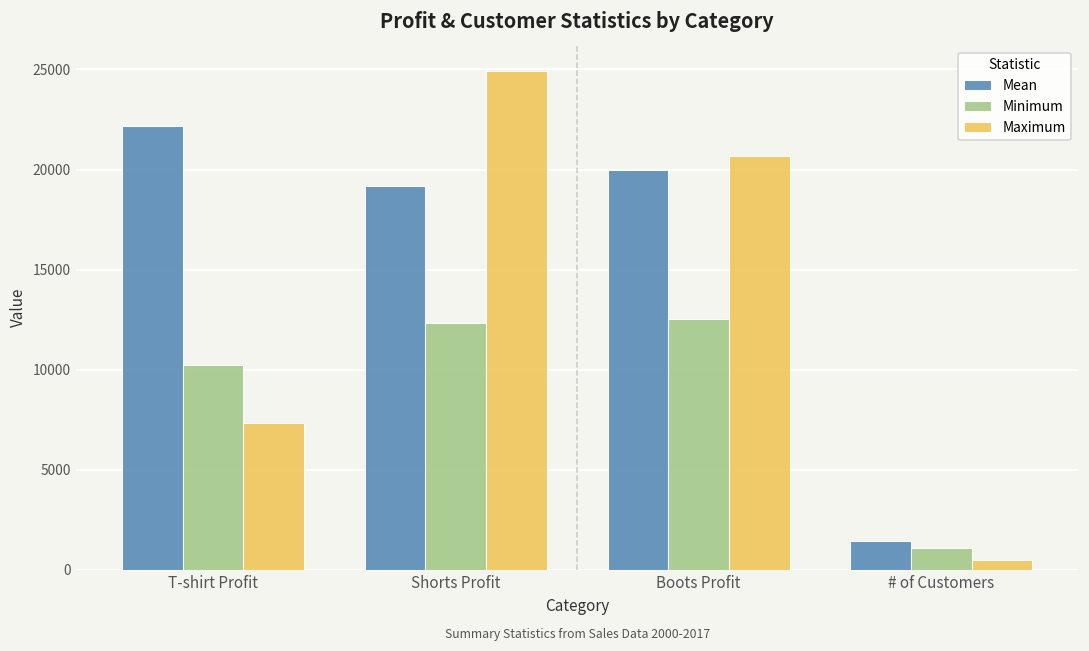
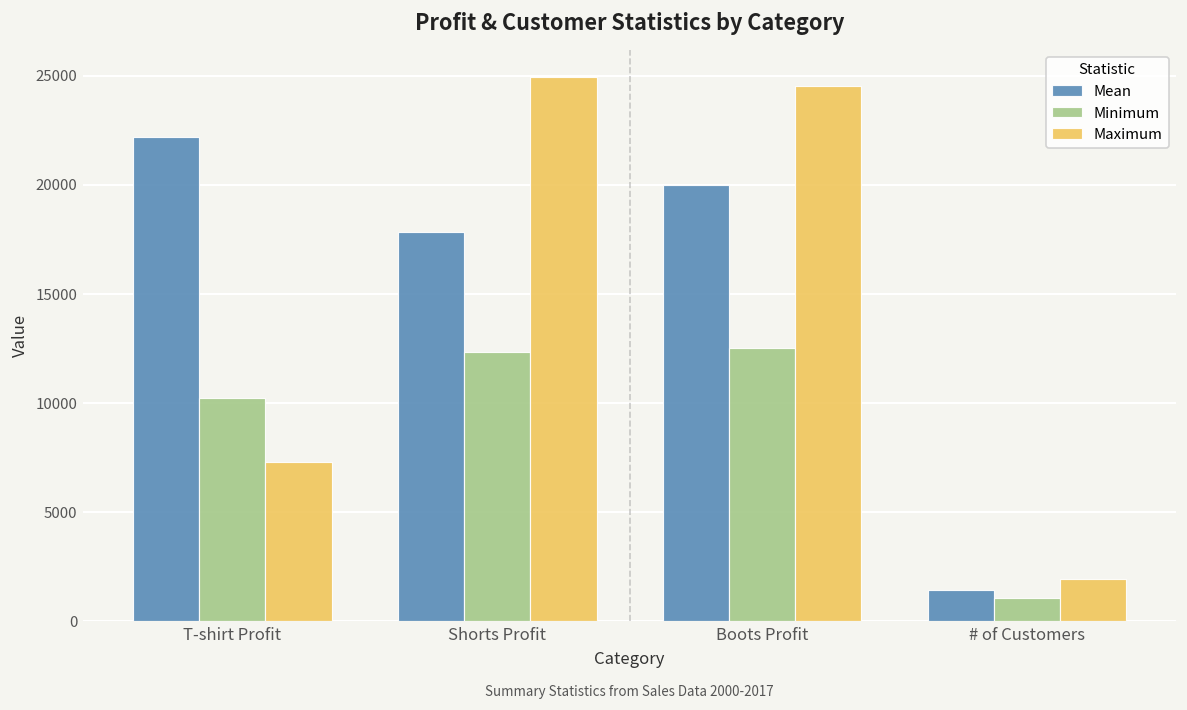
  {
    "Mean": {
      "T-shirt Profit": 22200,
-     "Shorts Profit": 19200,
+     "Shorts Profit": 17800,
      "Boots Profit": 20000,
      "# of Customers": 1500
    },
    "Minimum": {
      "T-shirt Profit": 10200,
      "Shorts Profit": 12300,
      "Boots Profit": 12500,
      "# of Customers": 1100
    },
    "Maximum": {
      "T-shirt Profit": 7300,
      "Shorts Profit": 24900,
-     "Boots Profit": 20700,
-     "# of Customers": 500
+     "Boots Profit": 24500,
+     "# of Customers": 1900
    }
  }
